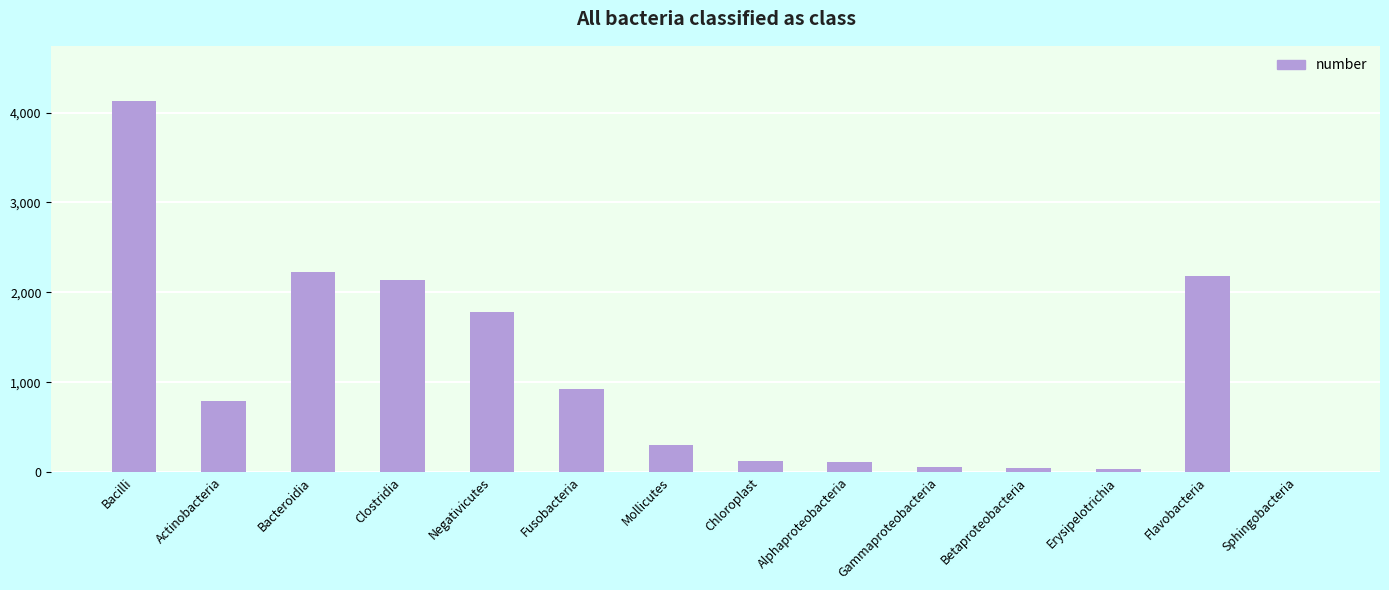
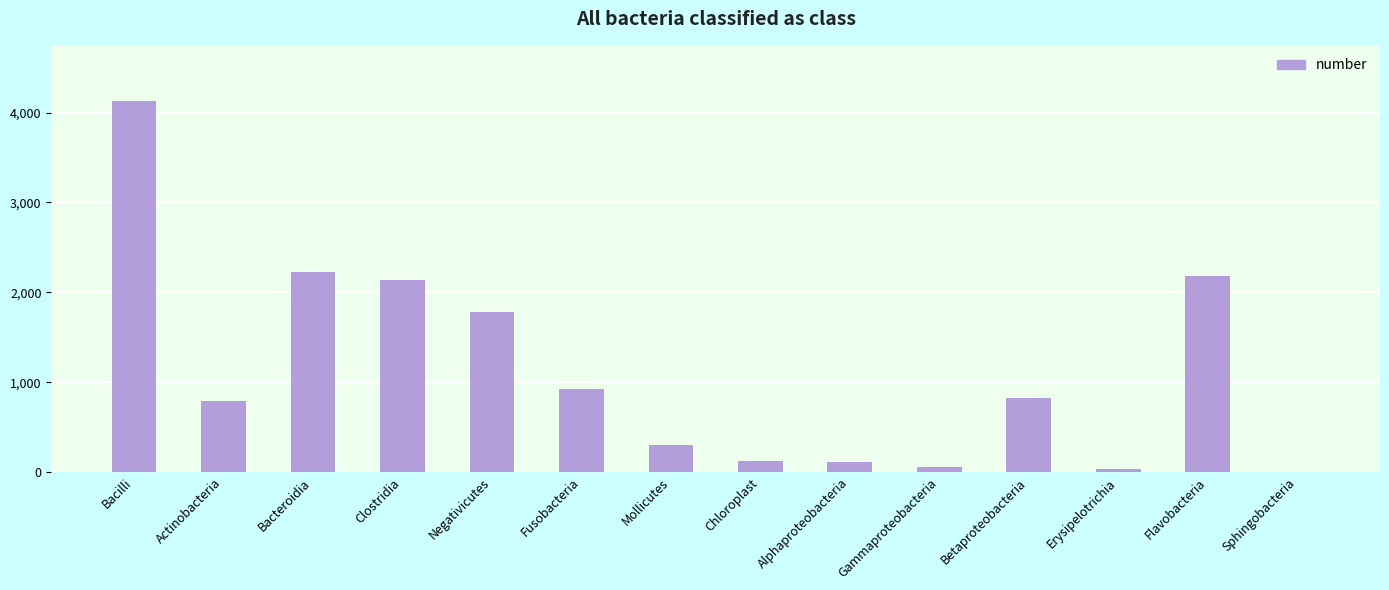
  {
    "Bacilli": "4,100",
    "Actinobacteria": "800",
    "Bacteroidia": "2,200",
    "Clostridia": "2,100",
    "Negativicutes": "1,800",
    "Fusobacteria": "900",
    "Mollicutes": "300",
    "Chloroplast": "100",
    "Alphaproteobacteria": "100",
    "Gammaproteobacteria": "100",
-   "Betaproteobacteria": "0",
+   "Betaproteobacteria": "800",
    "Erysipelotrichia": "0",
    "Flavobacteria": "2,200"
  }
